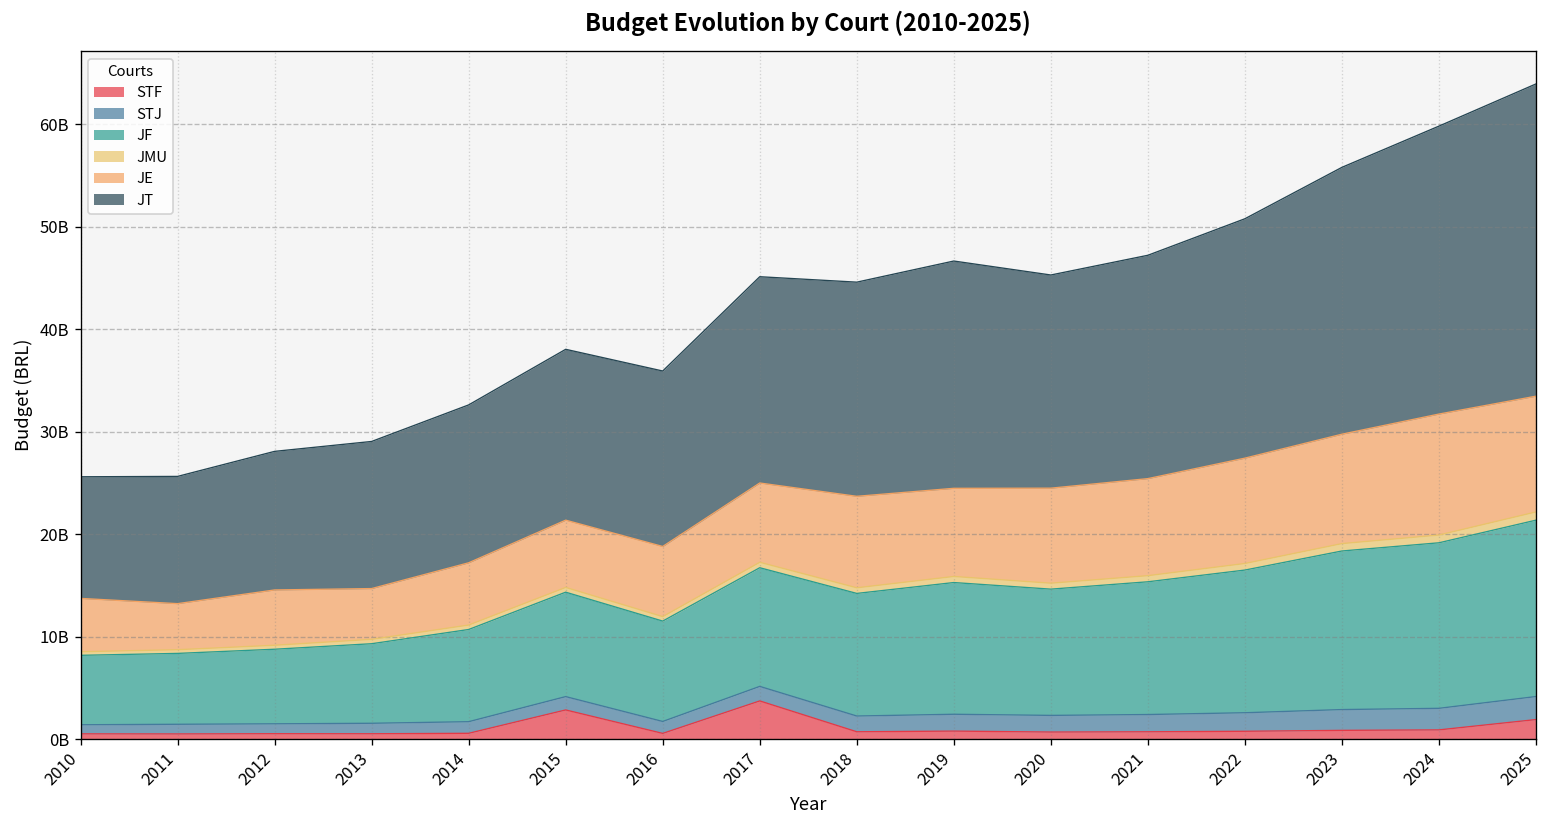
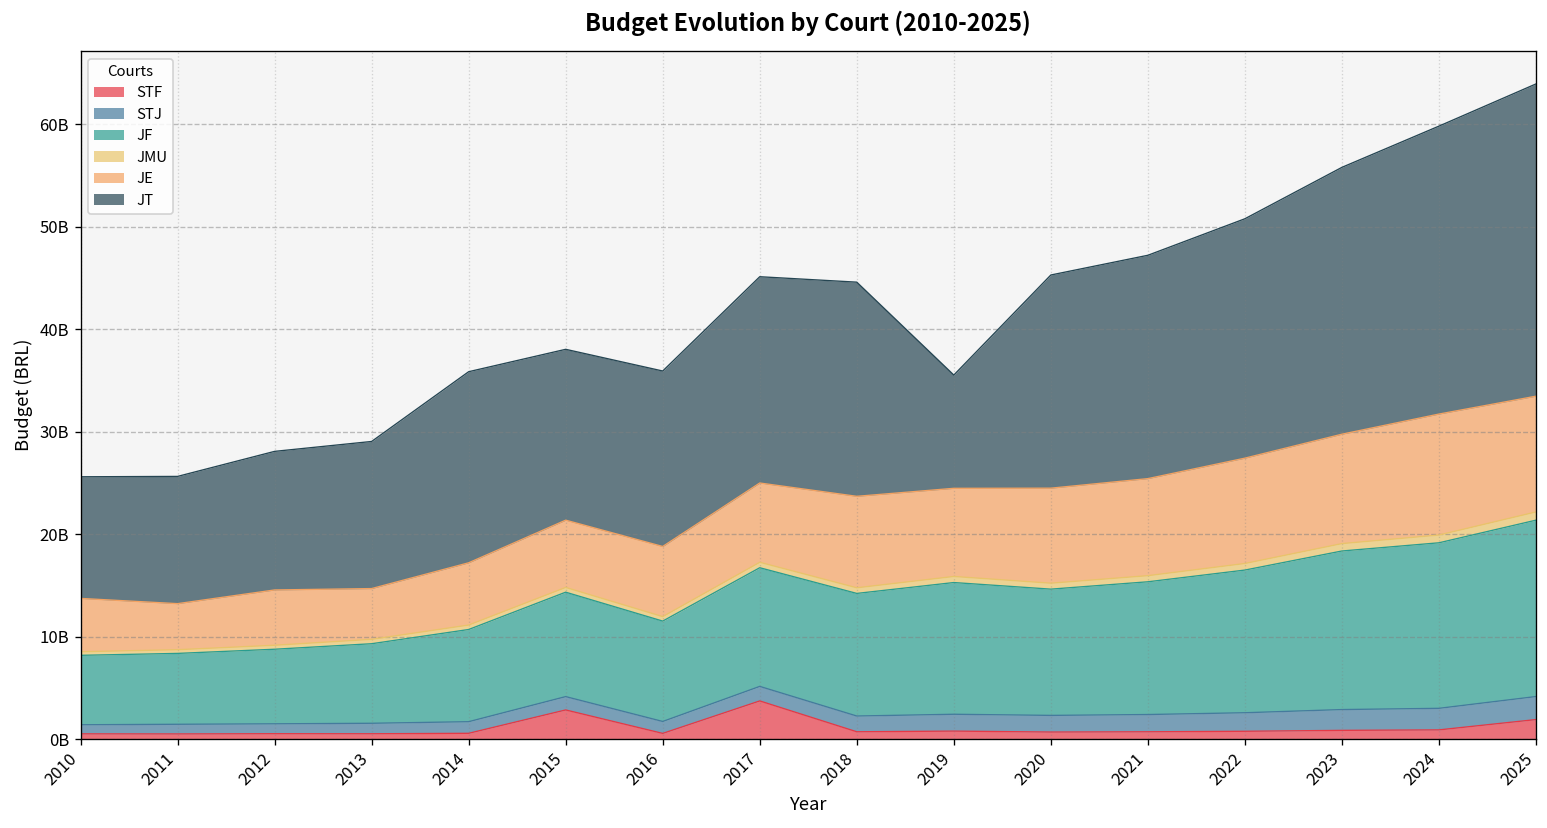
  {
    "STF": {
      "2010": 1000000000,
      "2011": 1000000000,
      "2012": 1000000000,
      "2013": 1000000000,
      "2014": 1000000000,
      "2015": 3000000000,
      "2016": 1000000000,
      "2017": 4000000000,
      "2018": 1000000000,
      "2019": 1000000000,
      "2020": 1000000000,
      "2021": 1000000000,
      "2022": 1000000000,
      "2023": 1000000000,
      "2024": 1000000000,
      "2025": 2000000000
    },
    "JT": {
      "2010": 12000000000,
      "2011": 12000000000,
      "2012": 14000000000,
      "2013": 14000000000,
-     "2014": 15000000000,
+     "2014": 19000000000,
      "2015": 17000000000,
      "2016": 17000000000,
      "2017": 20000000000,
      "2018": 21000000000,
-     "2019": 22000000000,
+     "2019": 11000000000,
      "2020": 21000000000,
      "2021": 22000000000,
      "2022": 23000000000,
      "2023": 26000000000,
      "2024": 28000000000,
      "2025": 30000000000
    }
  }
